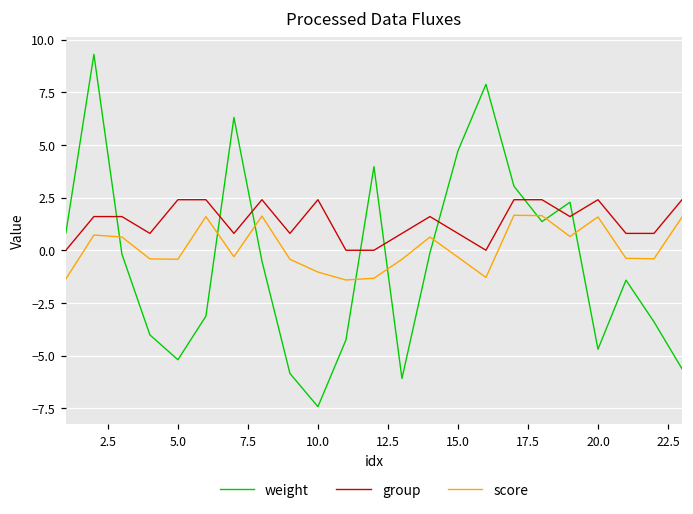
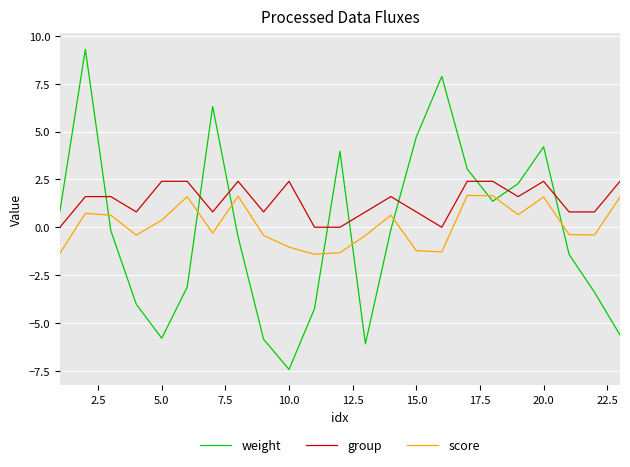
  {
    "weight": {
-     "5.0": -5.2,
+     "5.0": -5.8,
      "10.0": -7.4,
      "15.0": 4.7,
-     "20.0": -4.7
+     "20.0": 4.2
    },
    "group": {
      "5.0": 2.4,
      "10.0": 2.4,
      "15.0": 0.8,
      "20.0": 2.4
    },
    "score": {
-     "5.0": -0.4,
+     "5.0": 0.4,
      "10.0": -1.0,
-     "15.0": -0.3,
+     "15.0": -1.2,
      "20.0": 1.6
    }
  }
